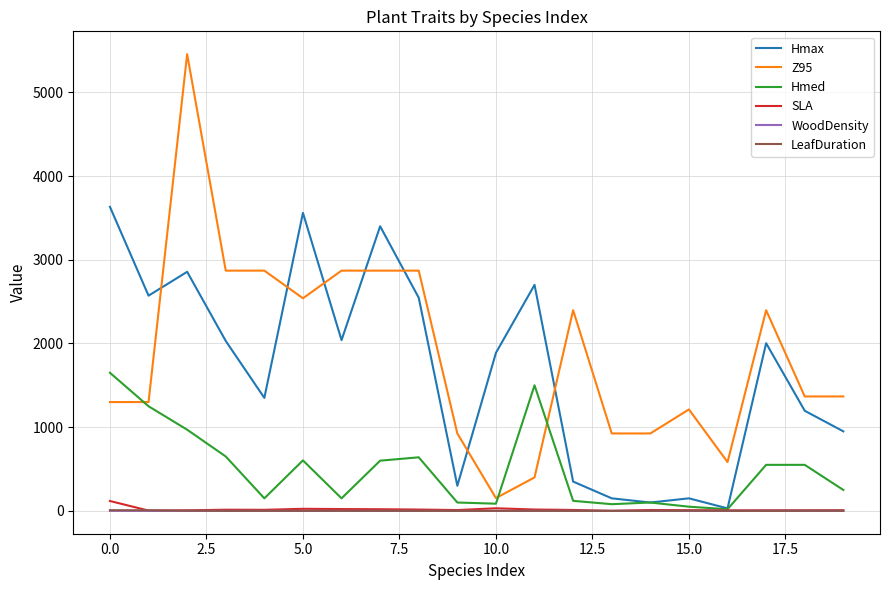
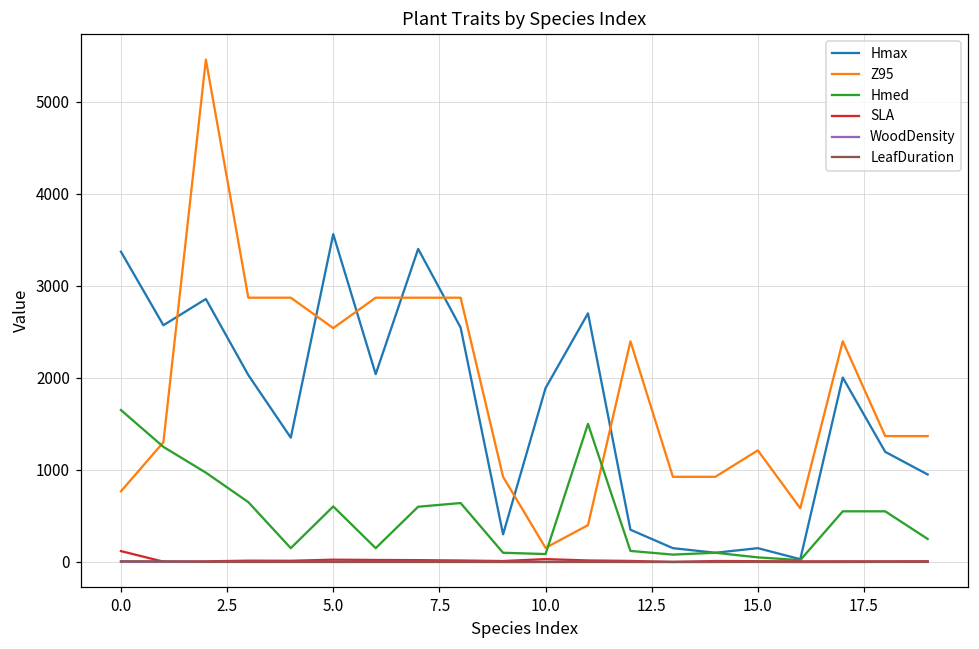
  {
    "Hmax": {
-     "0.0": 3600,
+     "0.0": 3400,
      "5.0": 3600,
      "10.0": 1900,
      "15.0": 200
    },
    "Z95": {
-     "0.0": 1300,
+     "0.0": 800,
      "5.0": 2500,
      "10.0": 200,
      "15.0": 1200
    },
    "Hmed": {
      "0.0": 1700,
      "5.0": 600,
      "10.0": 100,
      "15.0": 100
    },
    "SLA": {
      "0.0": 100
    }
  }
